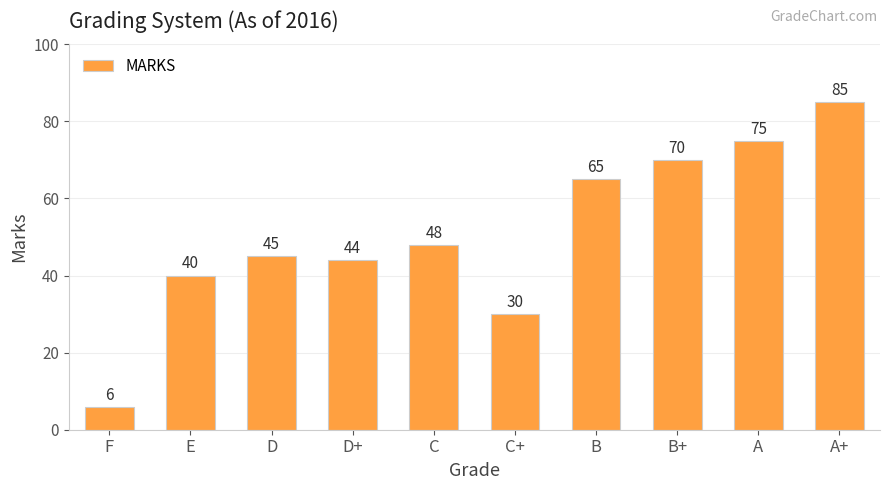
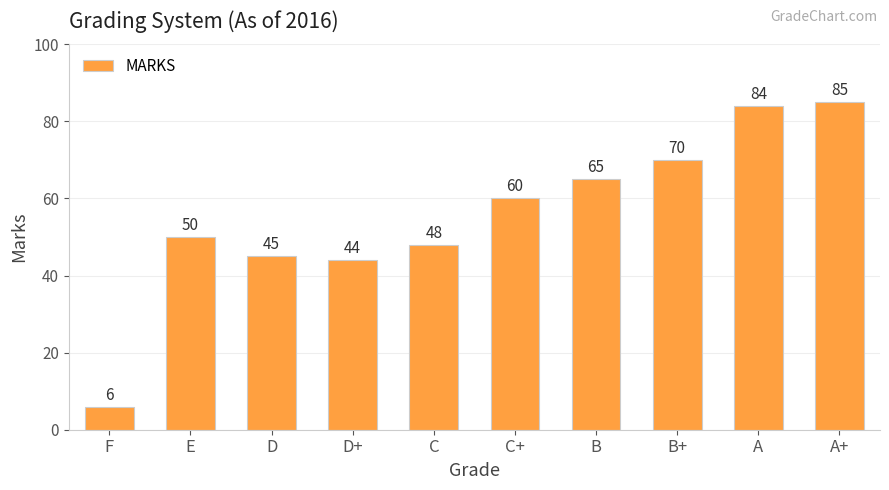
  {
    "F": 6,
-   "E": 40,
+   "E": 50,
    "D": 45,
    "D+": 44,
    "C": 48,
-   "C+": 30,
+   "C+": 60,
    "B": 65,
    "B+": 70,
-   "A": 75,
+   "A": 84,
    "A+": 85
  }
